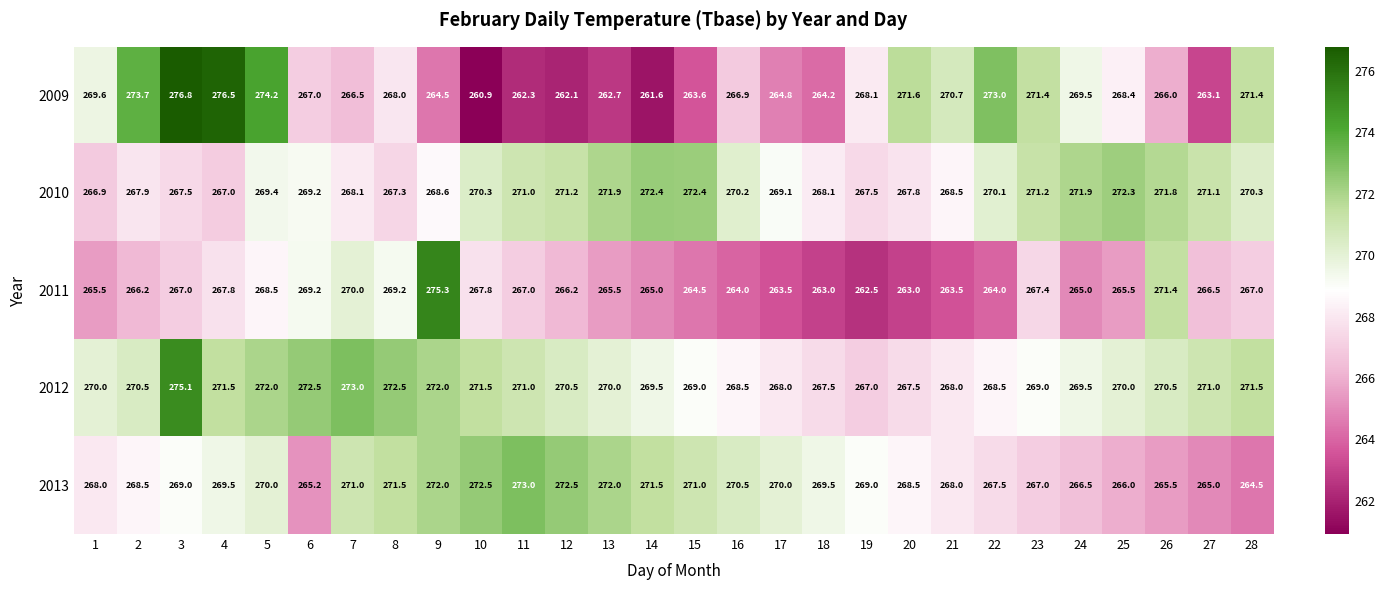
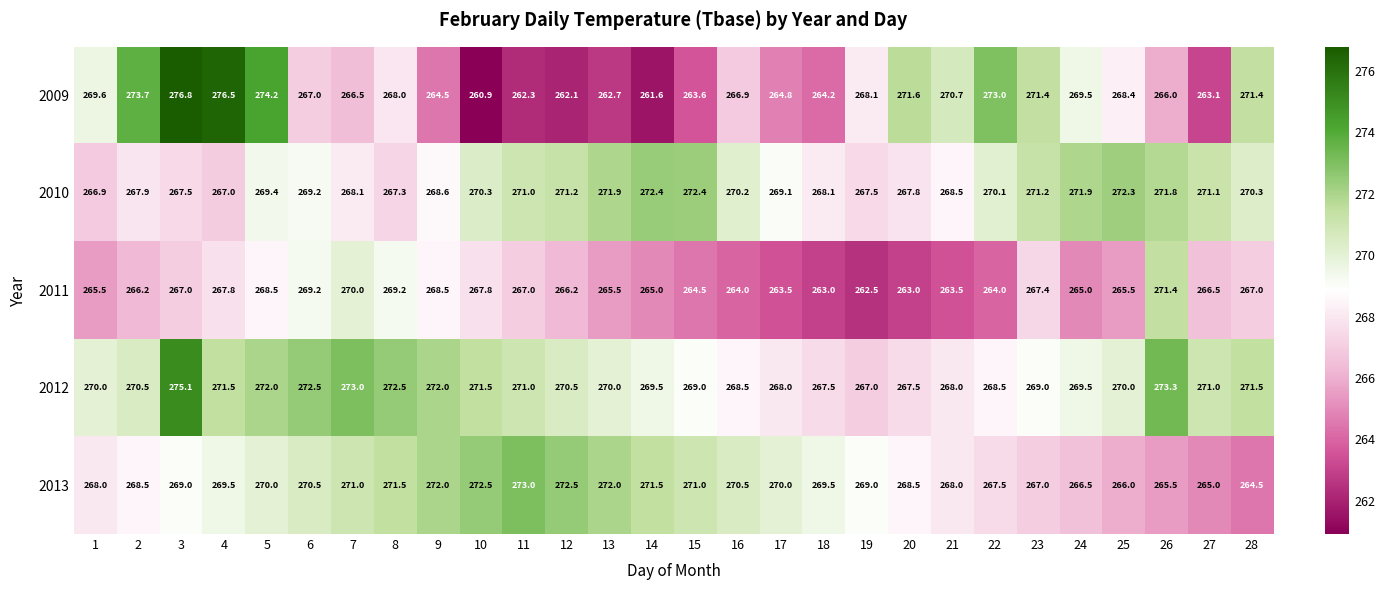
  {
    "2009": {
      "1": 269.6,
      "2": 273.7,
      "3": 276.8,
      "4": 276.5,
      "5": 274.2,
      "6": 267.0,
      "7": 266.5,
      "8": 268.0,
      "9": 264.5,
      "10": 260.9,
      "11": 262.3,
      "12": 262.1,
      "13": 262.7,
      "14": 261.6,
      "15": 263.6,
      "16": 266.9,
      "17": 264.8,
      "18": 264.2,
      "19": 268.1,
      "20": 271.6,
      "21": 270.7,
      "22": 273.0,
      "23": 271.4,
      "24": 269.5,
      "25": 268.4,
      "26": 266.0,
      "27": 263.1,
      "28": 271.4
    },
    "2010": {
      "1": 266.9,
      "2": 267.9,
      "3": 267.5,
      "4": 267.0,
      "5": 269.4,
      "6": 269.2,
      "7": 268.1,
      "8": 267.3,
      "9": 268.6,
      "10": 270.3,
      "11": 271.0,
      "12": 271.2,
      "13": 271.9,
      "14": 272.4,
      "15": 272.4,
      "16": 270.2,
      "17": 269.1,
      "18": 268.1,
      "19": 267.5,
      "20": 267.8,
      "21": 268.5,
      "22": 270.1,
      "23": 271.2,
      "24": 271.9,
      "25": 272.3,
      "26": 271.8,
      "27": 271.1,
      "28": 270.3
    },
    "2011": {
      "1": 265.5,
      "2": 266.2,
      "3": 267.0,
      "4": 267.8,
      "5": 268.5,
      "6": 269.2,
      "7": 270.0,
      "8": 269.2,
-     "9": 275.3,
+     "9": 268.5,
      "10": 267.8,
      "11": 267.0,
      "12": 266.2,
      "13": 265.5,
      "14": 265.0,
      "15": 264.5,
      "16": 264.0,
      "17": 263.5,
      "18": 263.0,
      "19": 262.5,
      "20": 263.0,
      "21": 263.5,
      "22": 264.0,
      "23": 267.4,
      "24": 265.0,
      "25": 265.5,
      "26": 271.4,
      "27": 266.5,
      "28": 267.0
    },
    "2012": {
      "1": 270.0,
      "2": 270.5,
      "3": 275.1,
      "4": 271.5,
      "5": 272.0,
      "6": 272.5,
      "7": 273.0,
      "8": 272.5,
      "9": 272.0,
      "10": 271.5,
      "11": 271.0,
      "12": 270.5,
      "13": 270.0,
      "14": 269.5,
      "15": 269.0,
      "16": 268.5,
      "17": 268.0,
      "18": 267.5,
      "19": 267.0,
      "20": 267.5,
      "21": 268.0,
      "22": 268.5,
      "23": 269.0,
      "24": 269.5,
      "25": 270.0,
-     "26": 270.5,
+     "26": 273.3,
      "27": 271.0,
      "28": 271.5
    },
    "2013": {
      "1": 268.0,
      "2": 268.5,
      "3": 269.0,
      "4": 269.5,
      "5": 270.0,
-     "6": 265.2,
+     "6": 270.5,
      "7": 271.0,
      "8": 271.5,
      "9": 272.0,
      "10": 272.5,
      "11": 273.0,
      "12": 272.5,
      "13": 272.0,
      "14": 271.5,
      "15": 271.0,
      "16": 270.5,
      "17": 270.0,
      "18": 269.5,
      "19": 269.0,
      "20": 268.5,
      "21": 268.0,
      "22": 267.5,
      "23": 267.0,
      "24": 266.5,
      "25": 266.0,
      "26": 265.5,
      "27": 265.0,
      "28": 264.5
    }
  }
